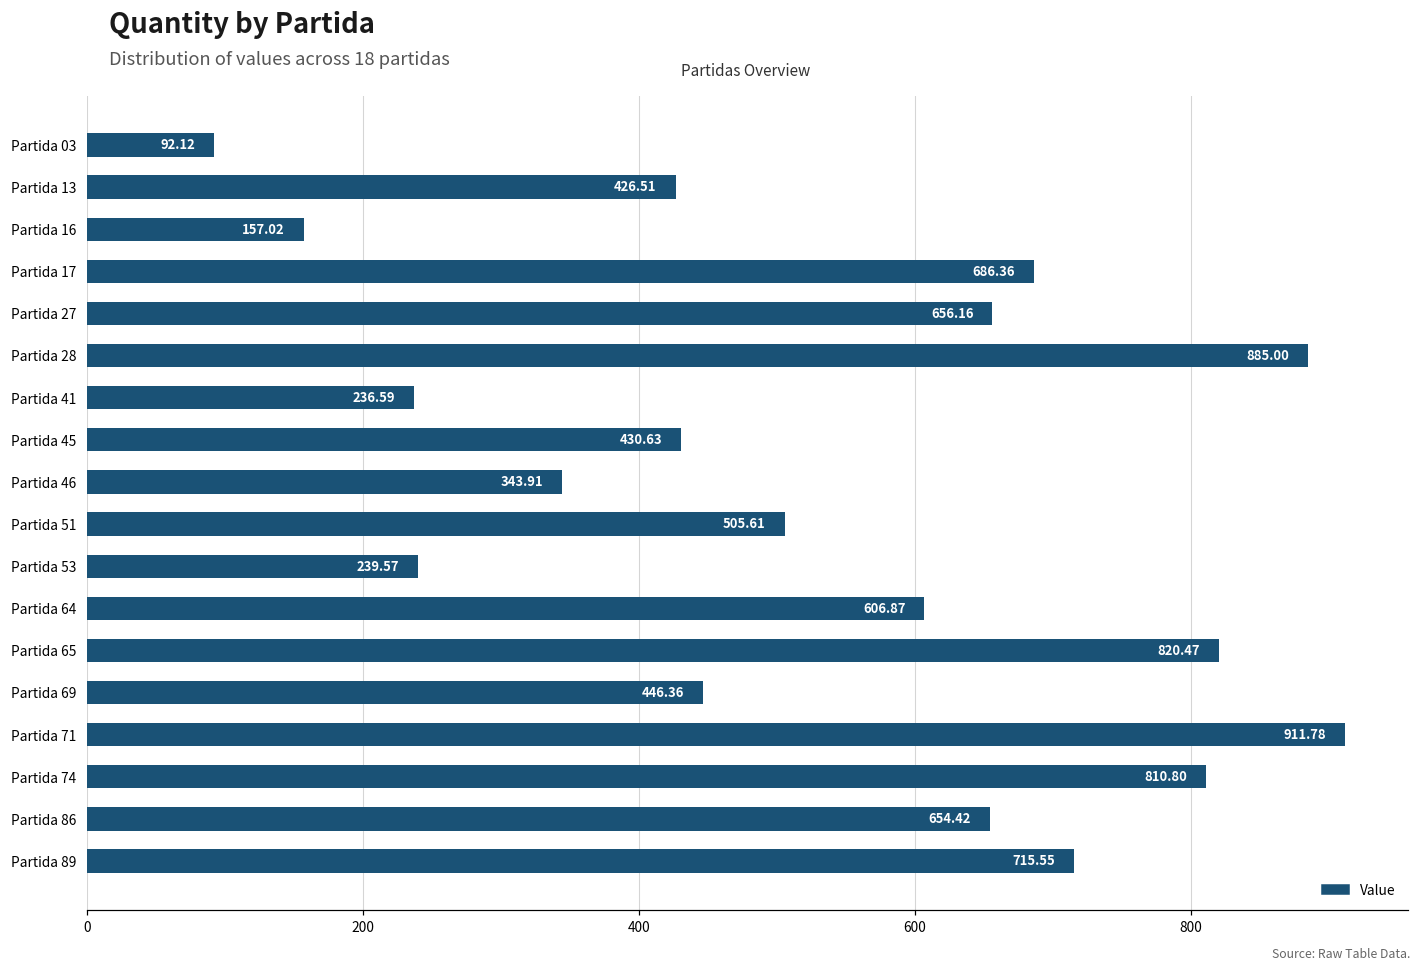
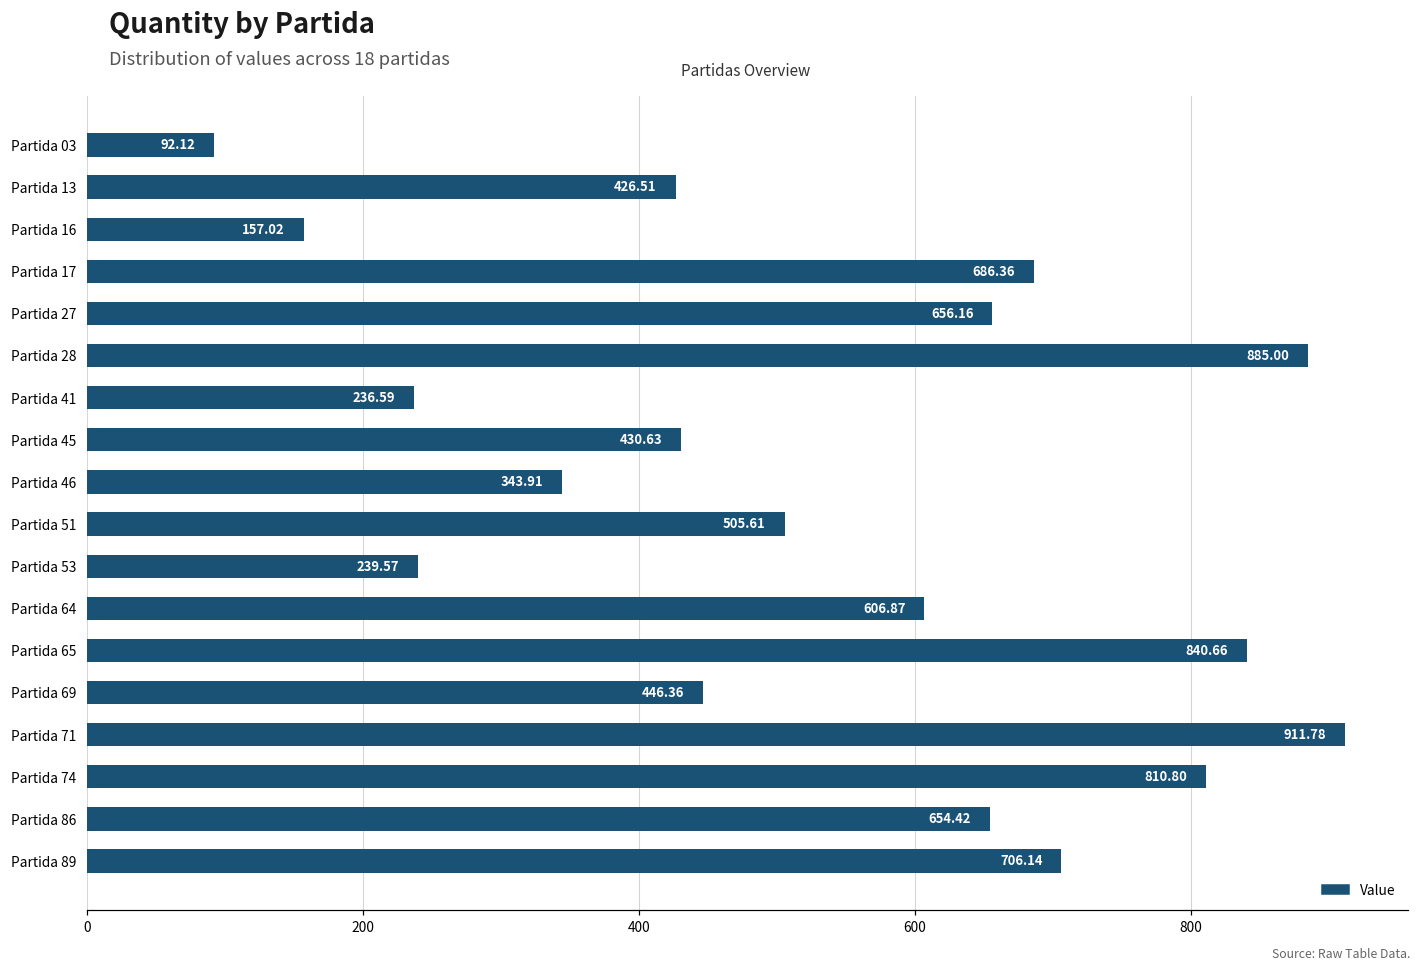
  {
    "Partida 03": 92.12,
    "Partida 13": 426.51,
    "Partida 16": 157.02,
    "Partida 17": 686.36,
    "Partida 27": 656.16,
    "Partida 28": 885.00,
    "Partida 41": 236.59,
    "Partida 45": 430.63,
    "Partida 46": 343.91,
    "Partida 51": 505.61,
    "Partida 53": 239.57,
    "Partida 64": 606.87,
-   "Partida 65": 820.47,
+   "Partida 65": 840.66,
    "Partida 69": 446.36,
    "Partida 71": 911.78,
    "Partida 74": 810.80,
    "Partida 86": 654.42,
-   "Partida 89": 715.55
+   "Partida 89": 706.14
  }
